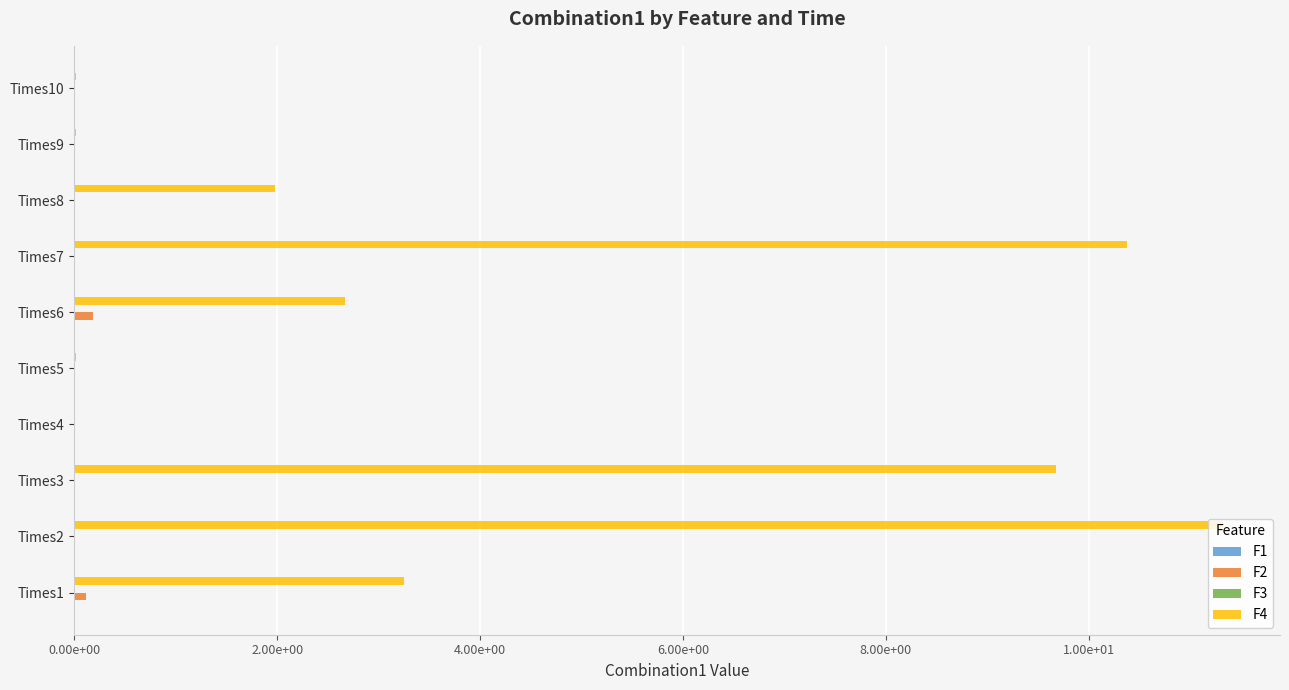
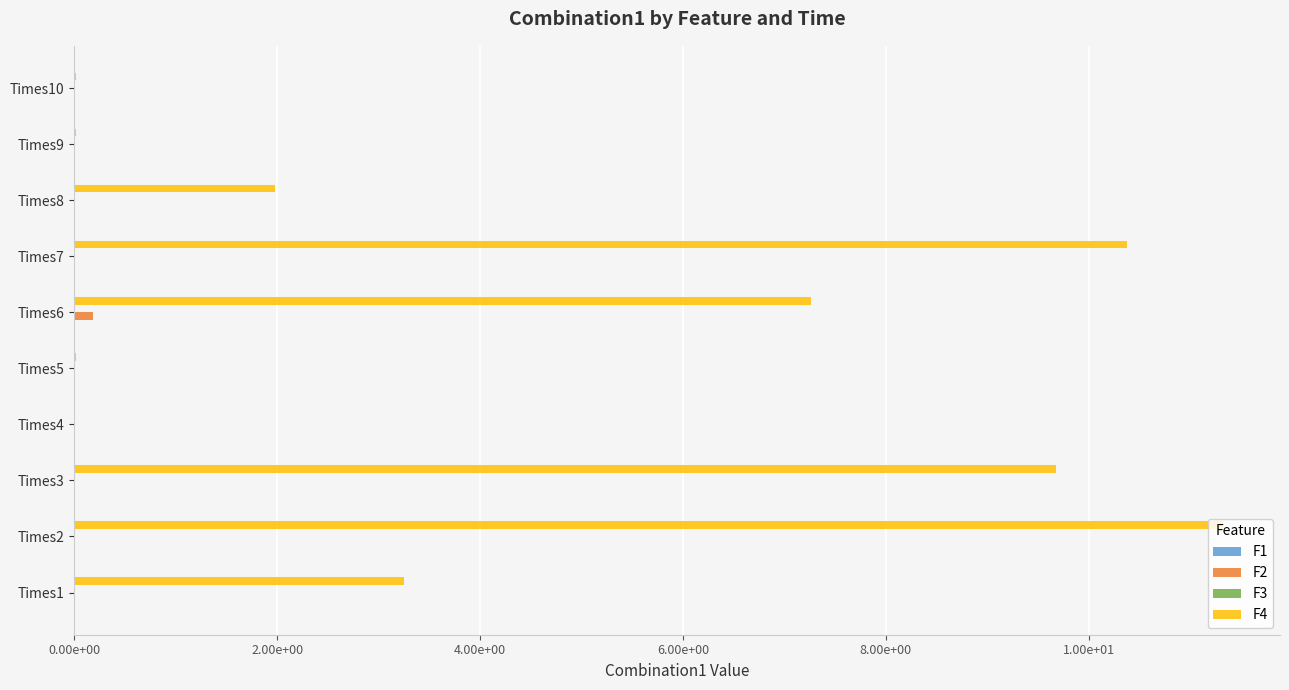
  {
    "F2": {
      "Times6": 0.18,
-     "Times1": 0.11
+     "Times1": 0.00
    },
    "F4": {
      "Times8": 1.98,
      "Times7": 10.38,
-     "Times6": 2.67,
+     "Times6": 7.26,
      "Times3": 9.68,
      "Times1": 3.25
    }
  }
